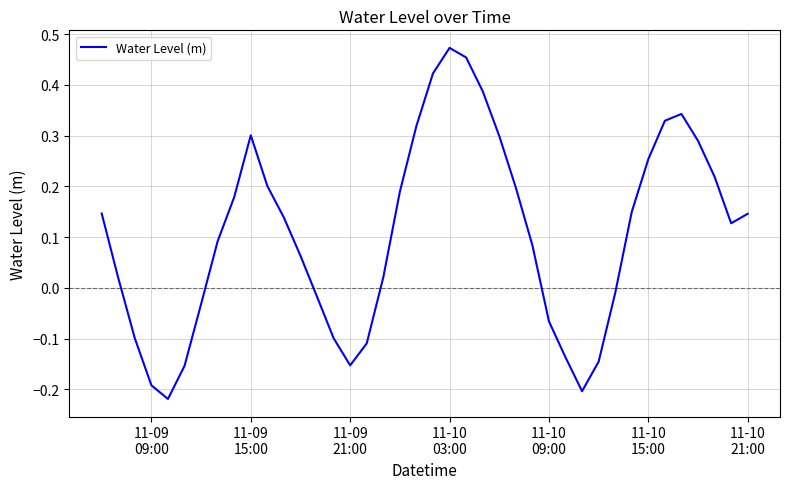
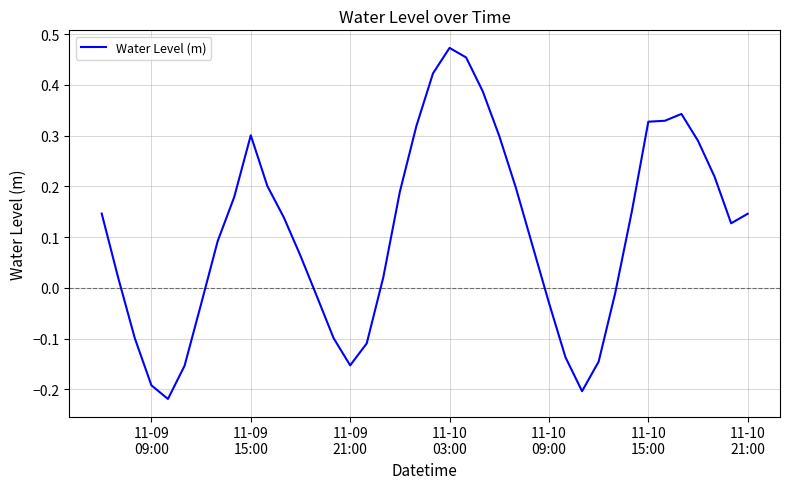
  {
    "11-09 09:00": -0.19,
    "11-09 15:00": 0.30,
    "11-09 21:00": -0.15,
    "11-10 03:00": 0.47,
-   "11-10 09:00": -0.07,
-   "11-10 15:00": 0.25,
+   "11-10 09:00": -0.03,
+   "11-10 15:00": 0.33,
    "11-10 21:00": 0.15
  }
